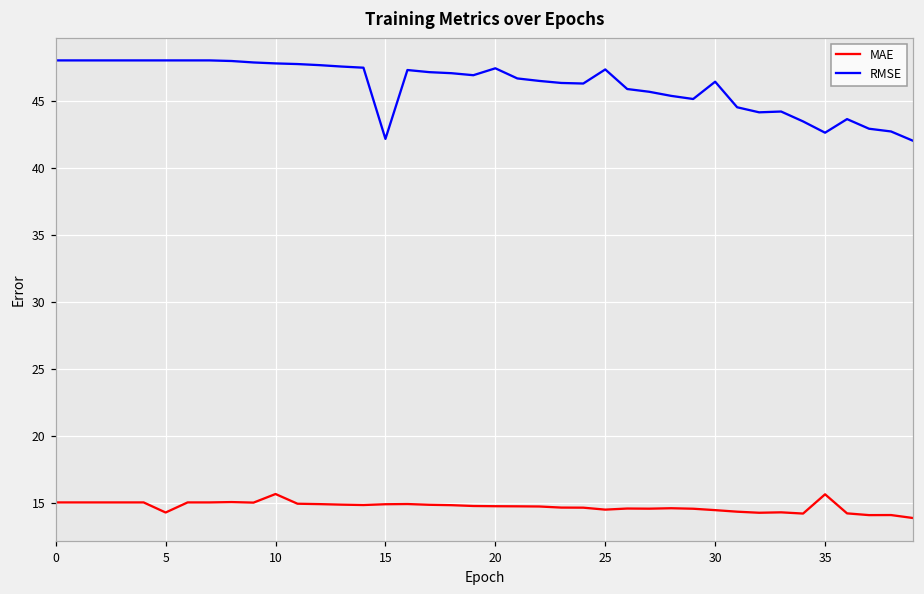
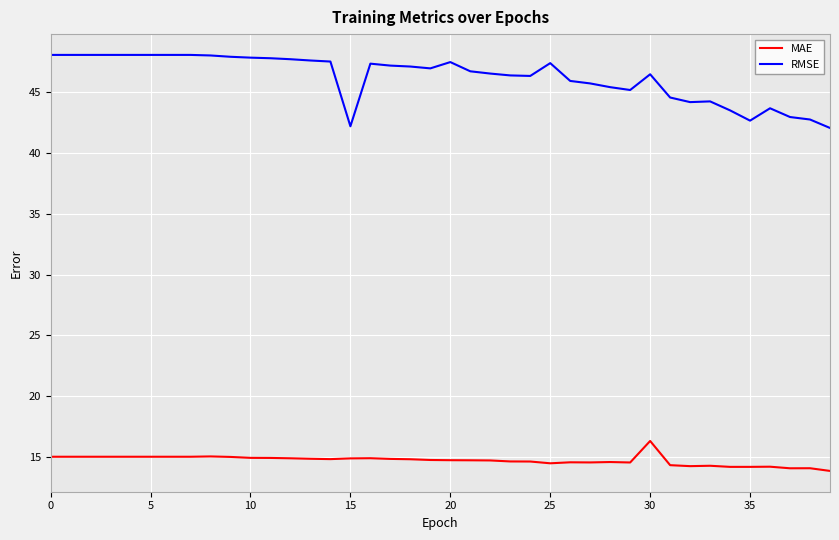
  {
    "MAE": {
      "0": 15.0,
-     "5": 14.3,
-     "10": 15.6,
+     "5": 15.0,
+     "10": 14.9,
      "15": 14.9,
      "20": 14.7,
      "25": 14.5,
-     "30": 14.4,
-     "35": 15.6
+     "30": 16.3,
+     "35": 14.2
    },
    "RMSE": {
      "0": 48.1,
      "5": 48.1,
      "10": 47.8,
      "15": 42.2,
      "20": 47.5,
      "25": 47.4,
      "30": 46.5,
      "35": 42.7
    }
  }
